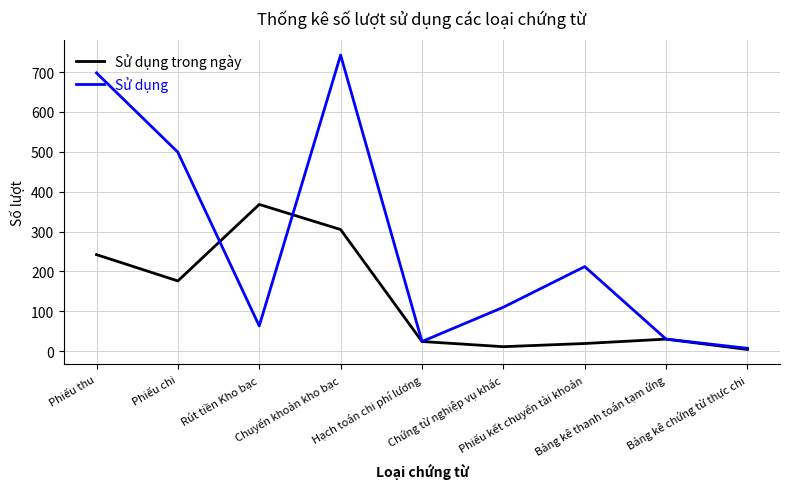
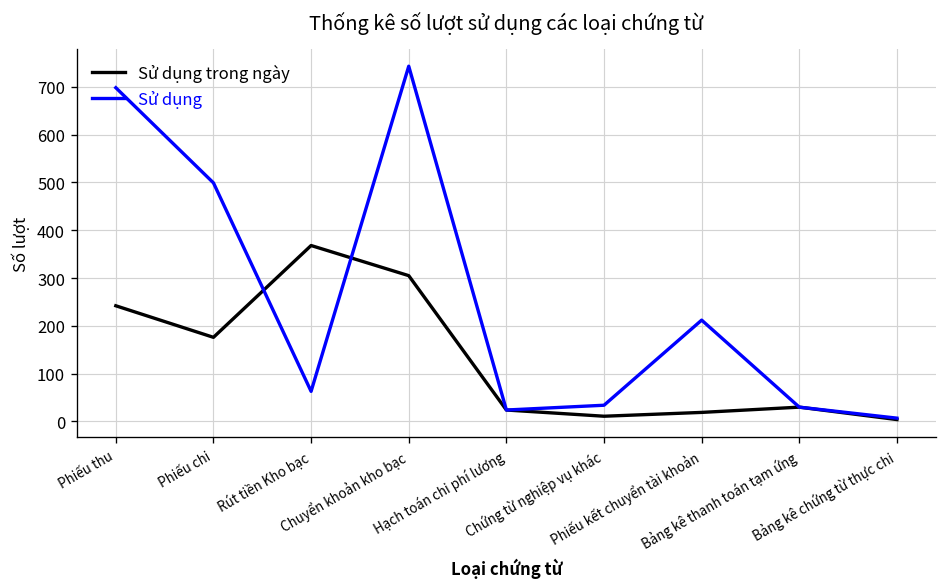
  {
    "Sử dụng trong ngày": {
      "Phiếu thu": 240,
      "Phiếu chi": 180,
      "Rút tiền Kho bạc": 370,
      "Chuyển khoản kho bạc": 310,
      "Chứng từ nghiệp vụ khác": 10,
      "Phiếu kết chuyển tài khoản": 20
    },
    "Sử dụng": {
      "Phiếu thu": 700,
      "Phiếu chi": 500,
      "Rút tiền Kho bạc": 60,
      "Chuyển khoản kho bạc": 740,
-     "Chứng từ nghiệp vụ khác": 110,
+     "Chứng từ nghiệp vụ khác": 30,
      "Phiếu kết chuyển tài khoản": 210
    }
  }
